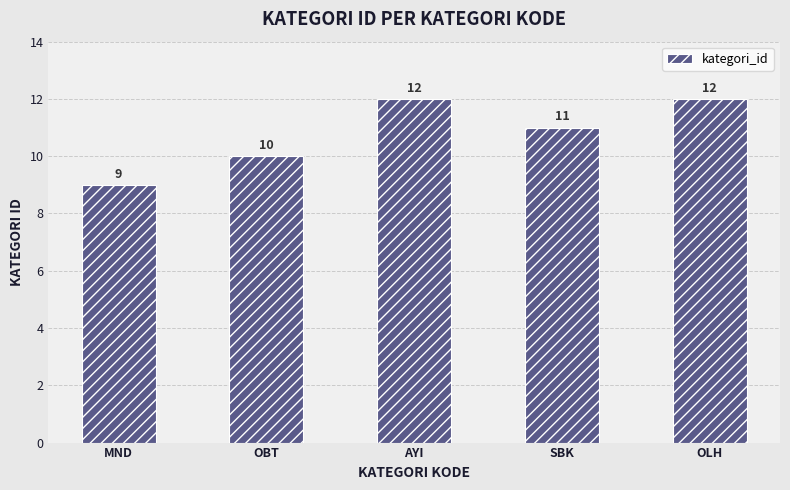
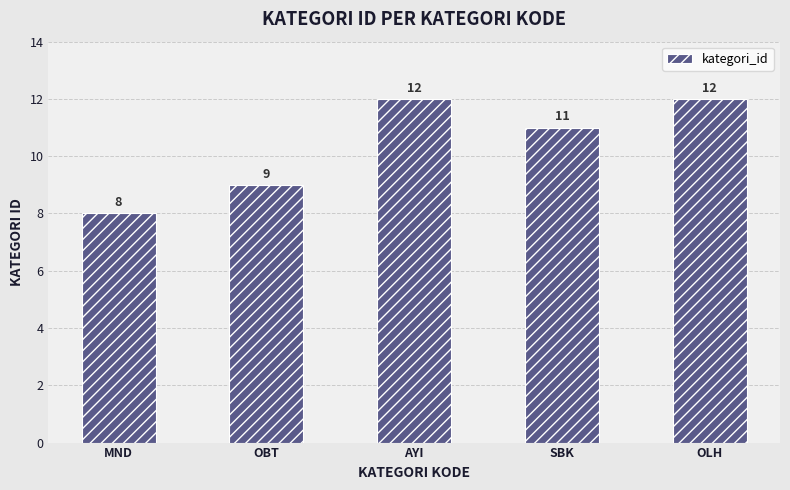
  {
-   "MND": 9,
-   "OBT": 10,
+   "MND": 8,
+   "OBT": 9,
    "AYI": 12,
    "SBK": 11,
    "OLH": 12
  }
